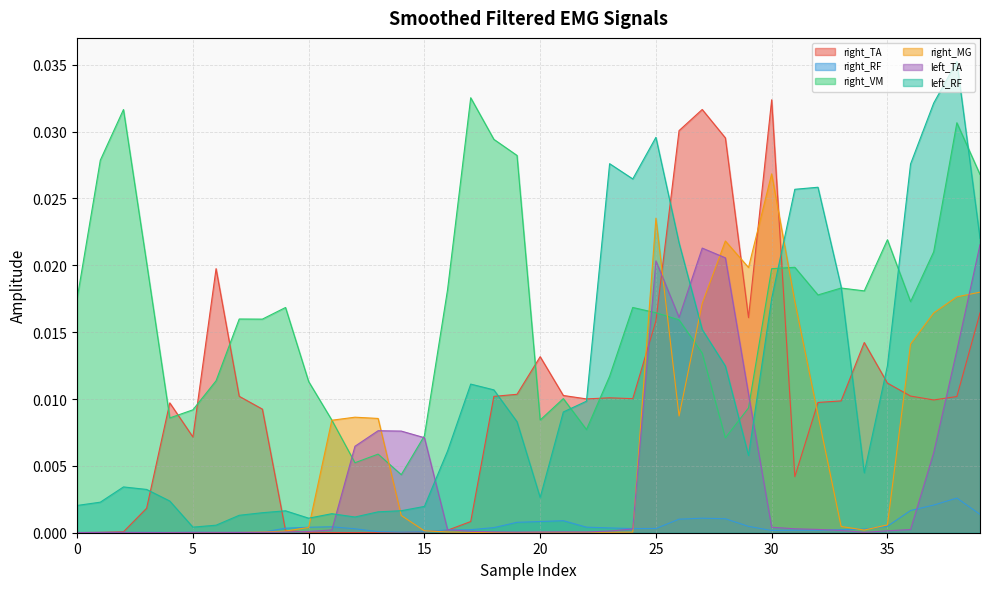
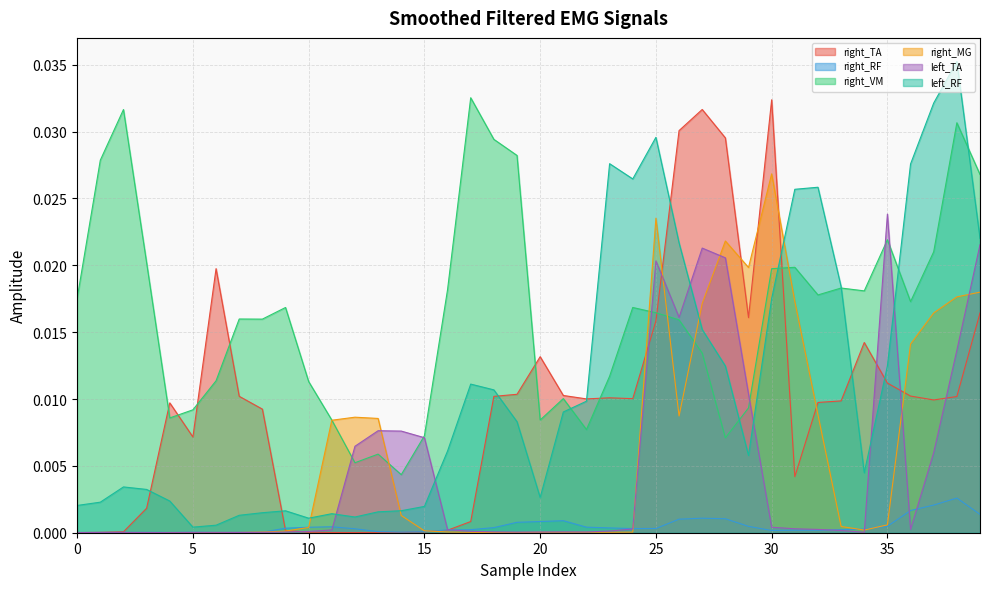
  {
    "right_TA": {
      "5": 0.0072,
      "20": 0.0132,
      "25": 0.0158,
      "30": 0.0324,
      "35": 0.0112
    },
    "right_MG": {
      "25": 0.0235,
      "30": 0.0268
    },
    "left_TA": {
      "25": 0.0203,
      "30": 0.0004,
-     "35": 0.0001
+     "35": 0.0238
    }
  }
